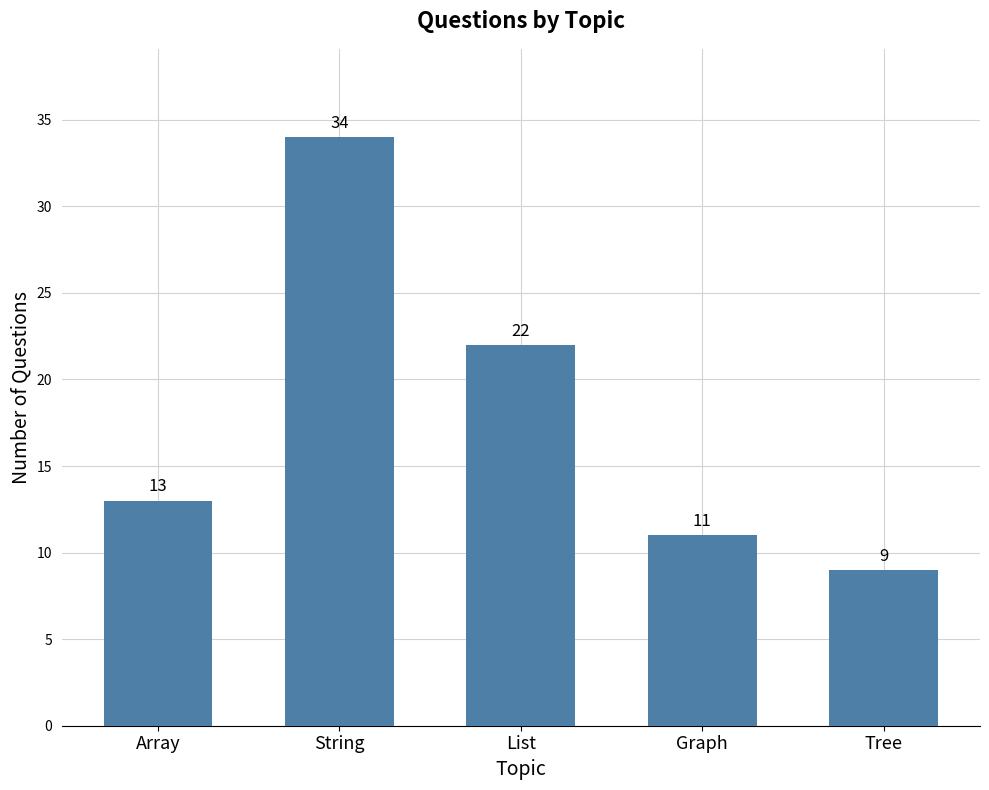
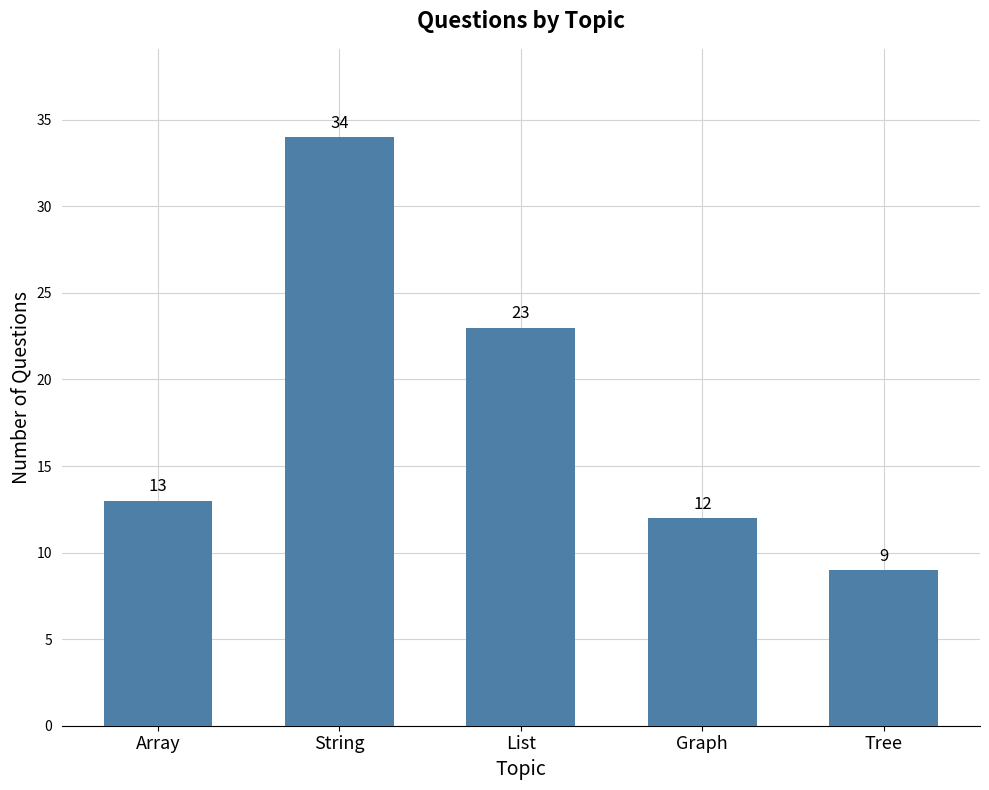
  {
    "Array": 13,
    "String": 34,
-   "List": 22,
-   "Graph": 11,
+   "List": 23,
+   "Graph": 12,
    "Tree": 9
  }
